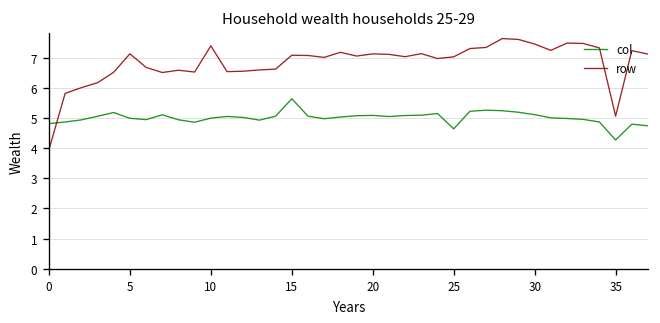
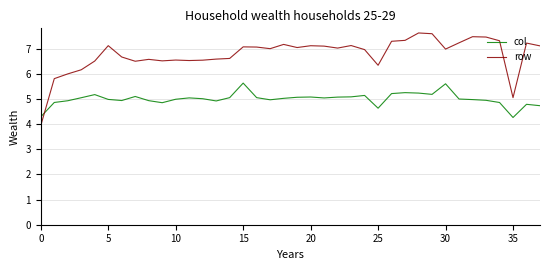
  {
    "col": {
-     "0": 4.8,
+     "0": 4.3,
      "5": 5.0,
      "10": 5.0,
      "15": 5.6,
      "20": 5.1,
      "25": 4.6,
-     "30": 5.1,
+     "30": 5.6,
      "35": 4.3
    },
    "row": {
      "0": 3.9,
      "5": 7.1,
-     "10": 7.4,
+     "10": 6.6,
      "15": 7.1,
      "20": 7.1,
-     "25": 7.0,
-     "30": 7.4,
+     "25": 6.3,
+     "30": 7.0,
      "35": 5.1
    }
  }
